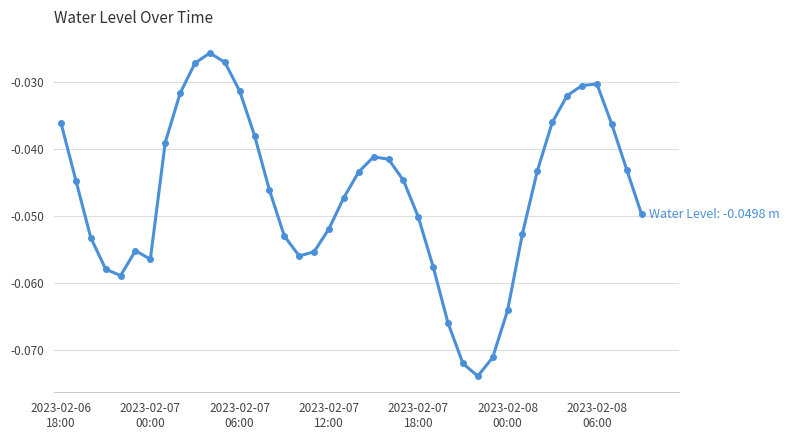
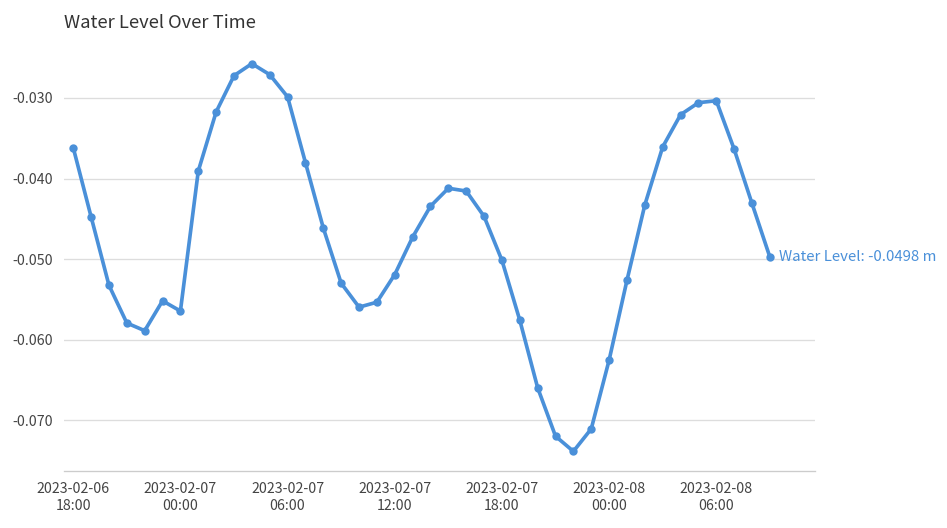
  {
    "2023-02-06 18:00": -0.036,
    "2023-02-07 00:00": -0.056,
-   "2023-02-07 06:00": -0.031,
+   "2023-02-07 06:00": -0.030,
    "2023-02-07 12:00": -0.052,
    "2023-02-07 18:00": -0.050,
-   "2023-02-08 00:00": -0.064,
+   "2023-02-08 00:00": -0.063,
    "2023-02-08 06:00": -0.030
  }
